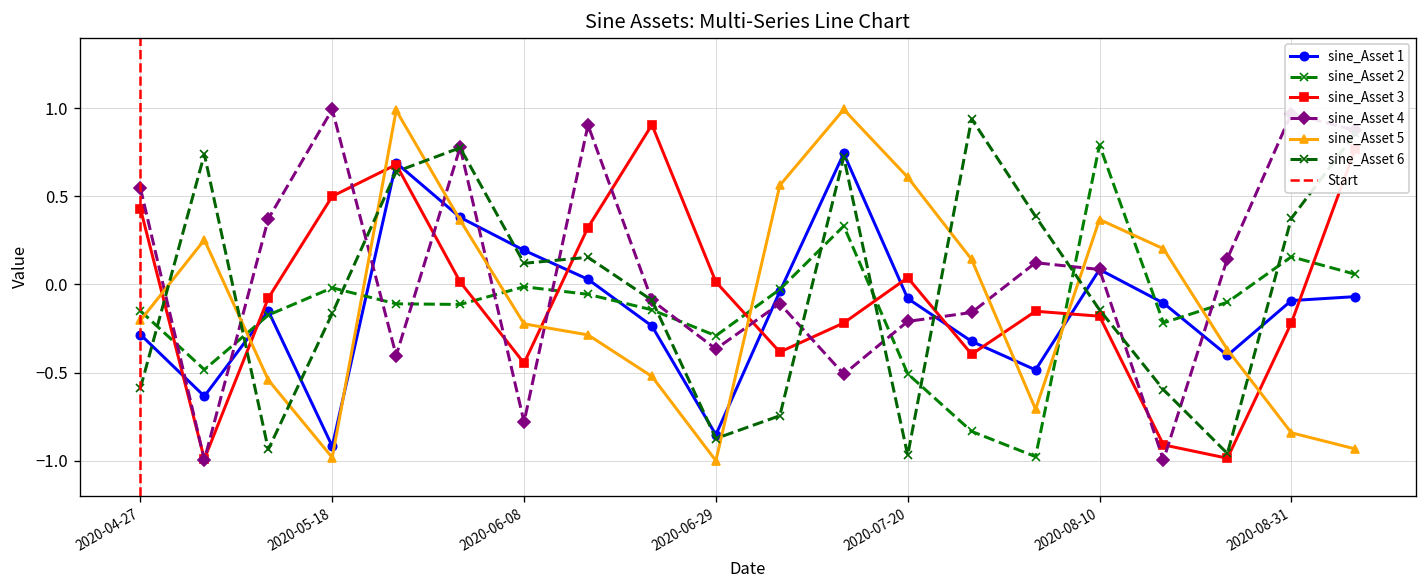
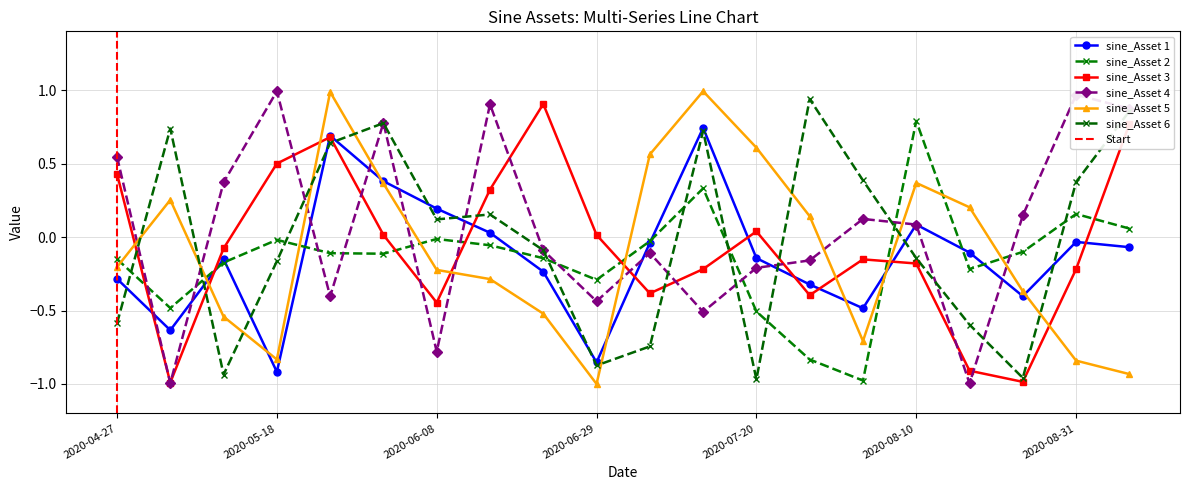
  {
    "sine_Asset 1": {
      "2020-04-27": -0.28,
      "2020-05-18": -0.92,
      "2020-06-08": 0.19,
      "2020-06-29": -0.85,
-     "2020-07-20": -0.08,
-     "2020-08-31": -0.09
+     "2020-07-20": -0.14,
+     "2020-08-31": -0.03
    },
    "sine_Asset 3": {
      "2020-04-27": 0.43,
      "2020-05-18": 0.50,
      "2020-06-08": -0.45,
      "2020-06-29": 0.01,
      "2020-07-20": 0.04,
      "2020-08-10": -0.18,
      "2020-08-31": -0.22
    },
    "sine_Asset 4": {
      "2020-04-27": 0.55,
      "2020-05-18": 0.99,
      "2020-06-08": -0.78,
-     "2020-06-29": -0.37,
+     "2020-06-29": -0.44,
      "2020-07-20": -0.21
    },
    "sine_Asset 5": {
      "2020-04-27": -0.20,
-     "2020-05-18": -0.98,
+     "2020-05-18": -0.83,
      "2020-06-08": -0.22,
      "2020-06-29": -1.00,
      "2020-07-20": 0.61,
      "2020-08-10": 0.37,
      "2020-08-31": -0.84
    }
  }
